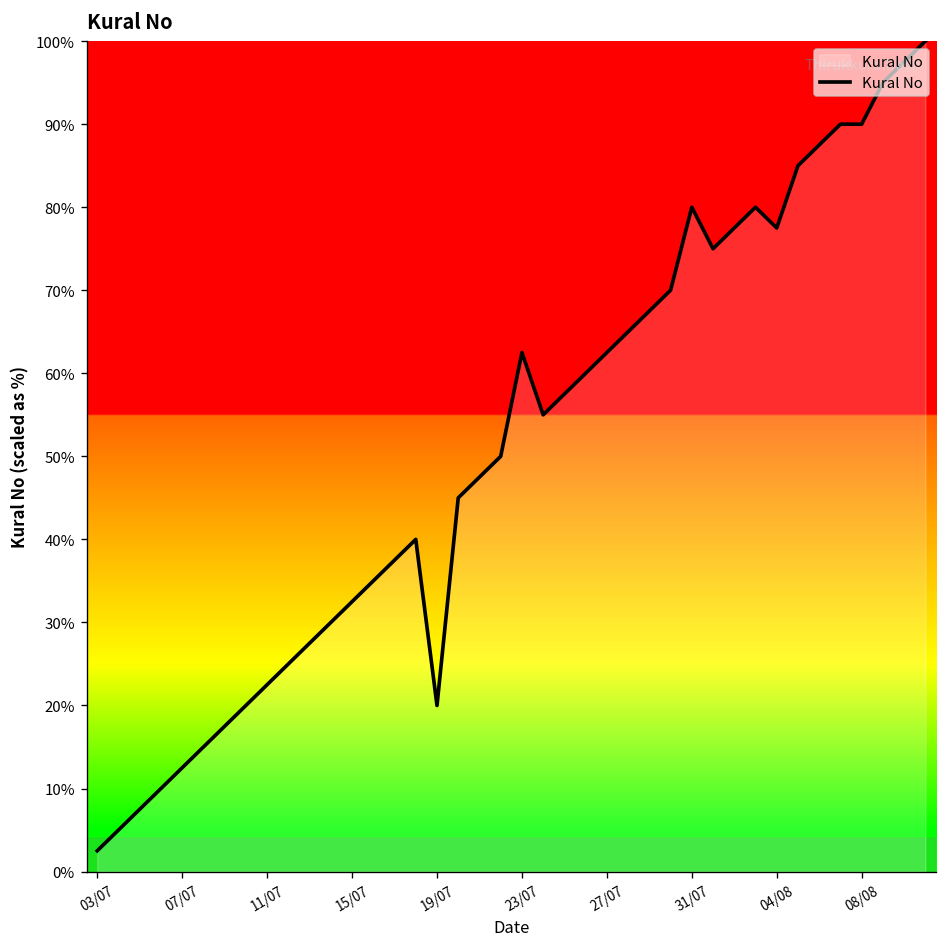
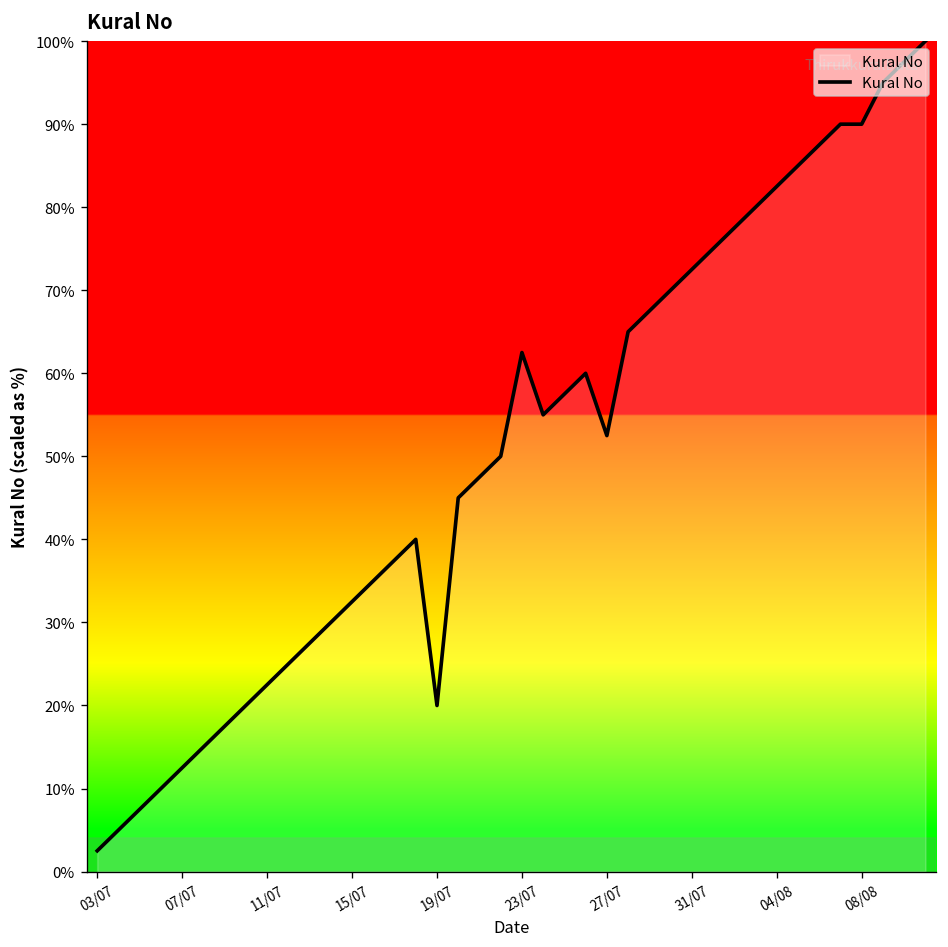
  {
    "07/07": "13%",
    "11/07": "23%",
    "15/07": "33%",
    "19/07": "20%",
    "23/07": "63%",
-   "27/07": "63%",
-   "31/07": "80%",
-   "04/08": "78%",
+   "27/07": "53%",
+   "31/07": "73%",
+   "04/08": "83%",
    "08/08": "90%"
  }
